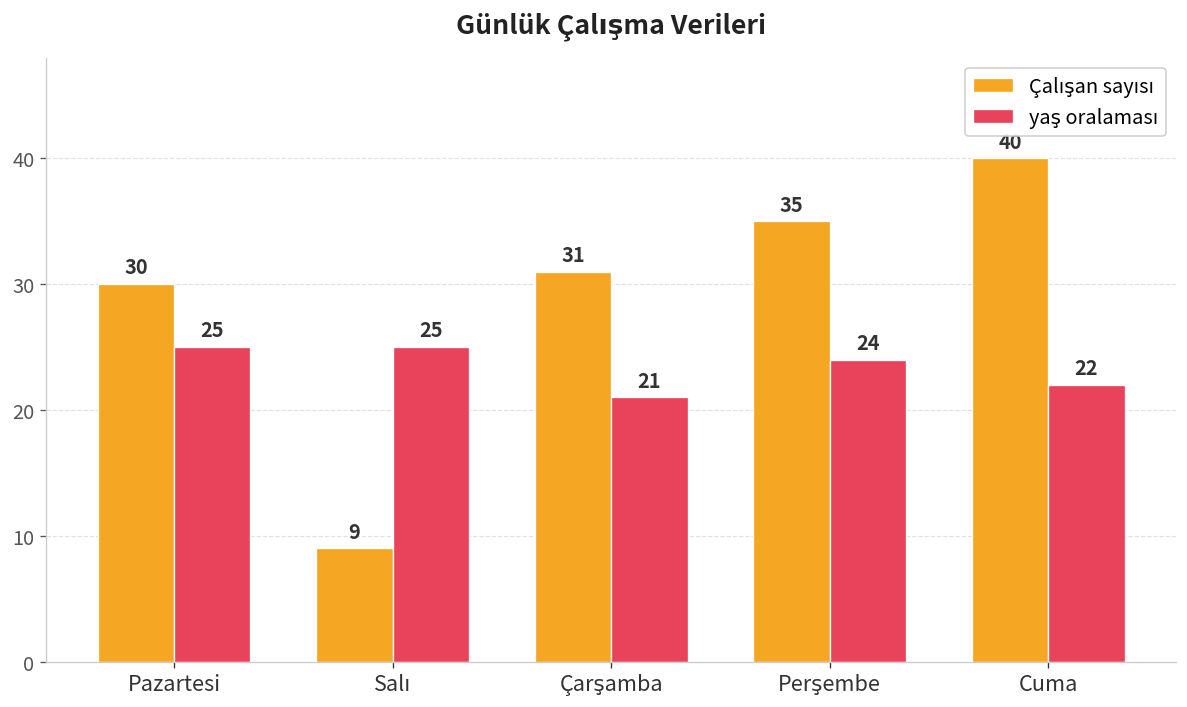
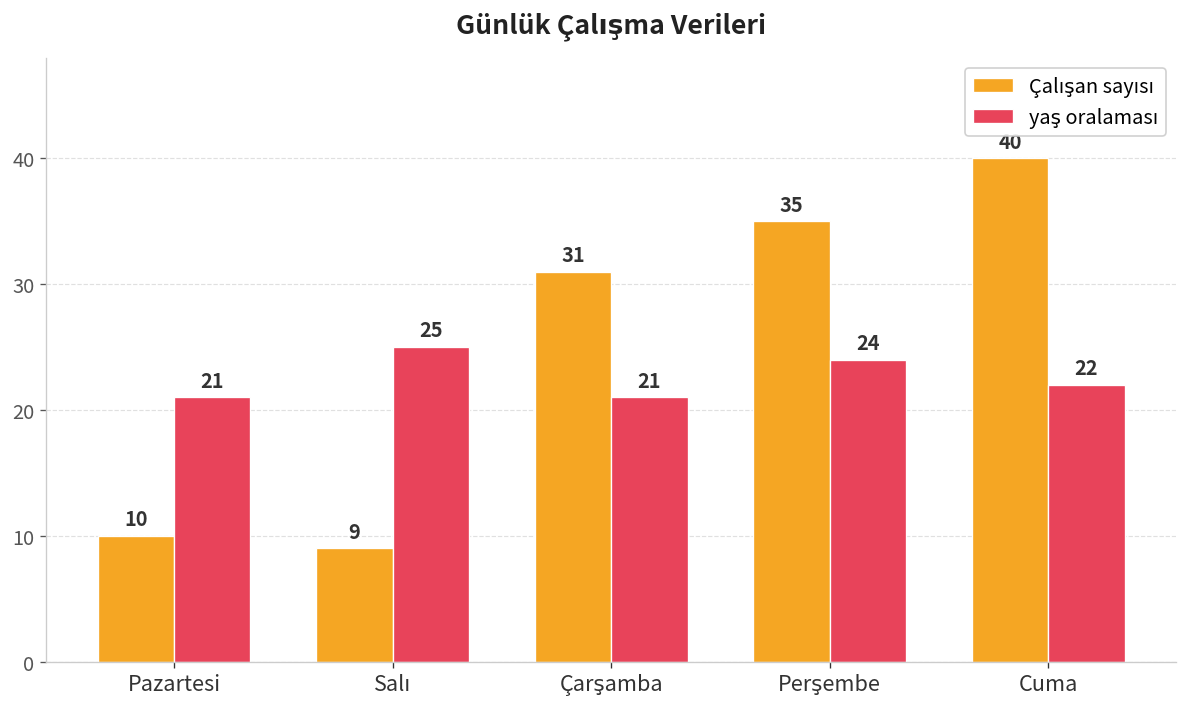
  {
    "Çalışan sayısı": {
-     "Pazartesi": 30,
+     "Pazartesi": 10,
      "Salı": 9,
      "Çarşamba": 31,
      "Perşembe": 35
    },
    "yaş oralaması": {
-     "Pazartesi": 25,
+     "Pazartesi": 21,
      "Salı": 25,
      "Çarşamba": 21,
      "Perşembe": 24,
      "Cuma": 22
    }
  }
